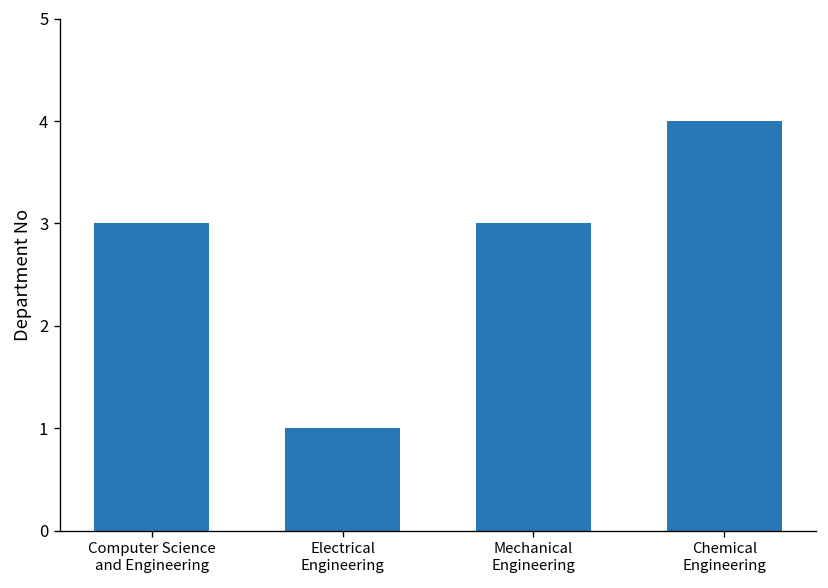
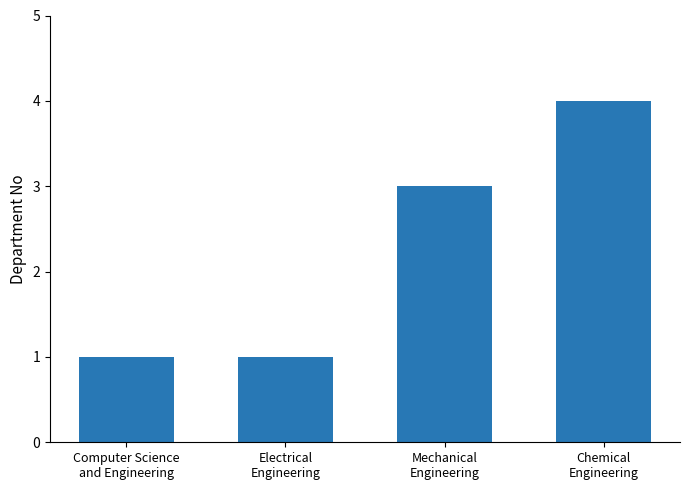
  {
-   "Computer Science and Engineering": 3,
+   "Computer Science and Engineering": 1,
    "Electrical Engineering": 1,
    "Mechanical Engineering": 3,
    "Chemical Engineering": 4
  }
